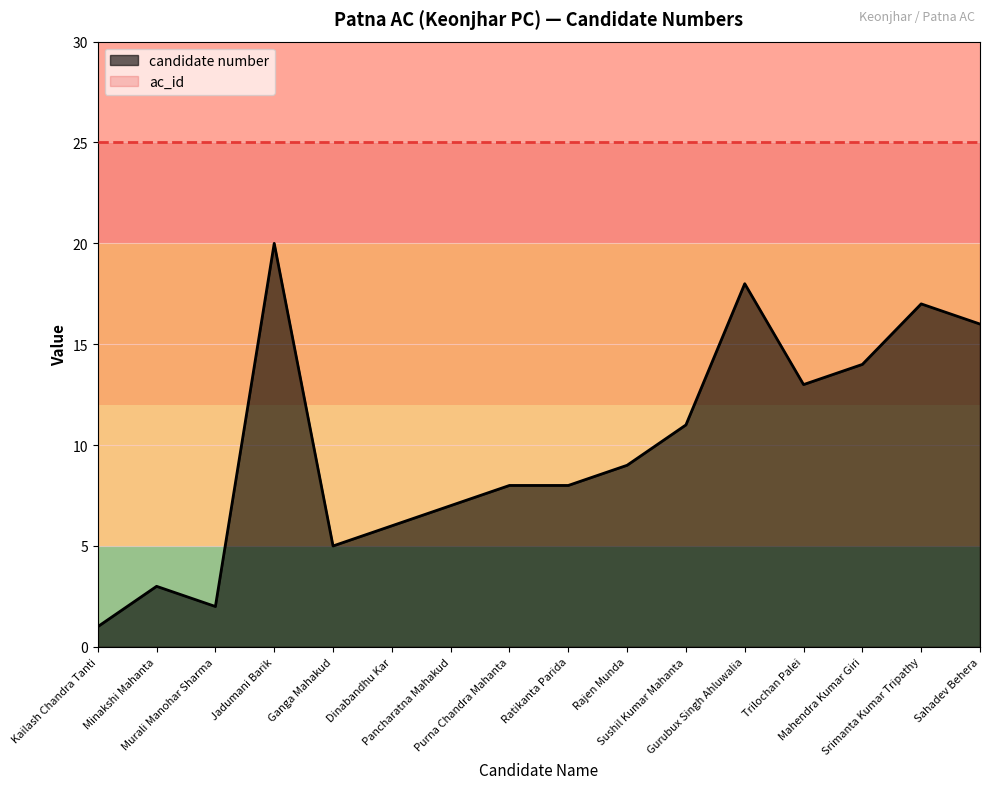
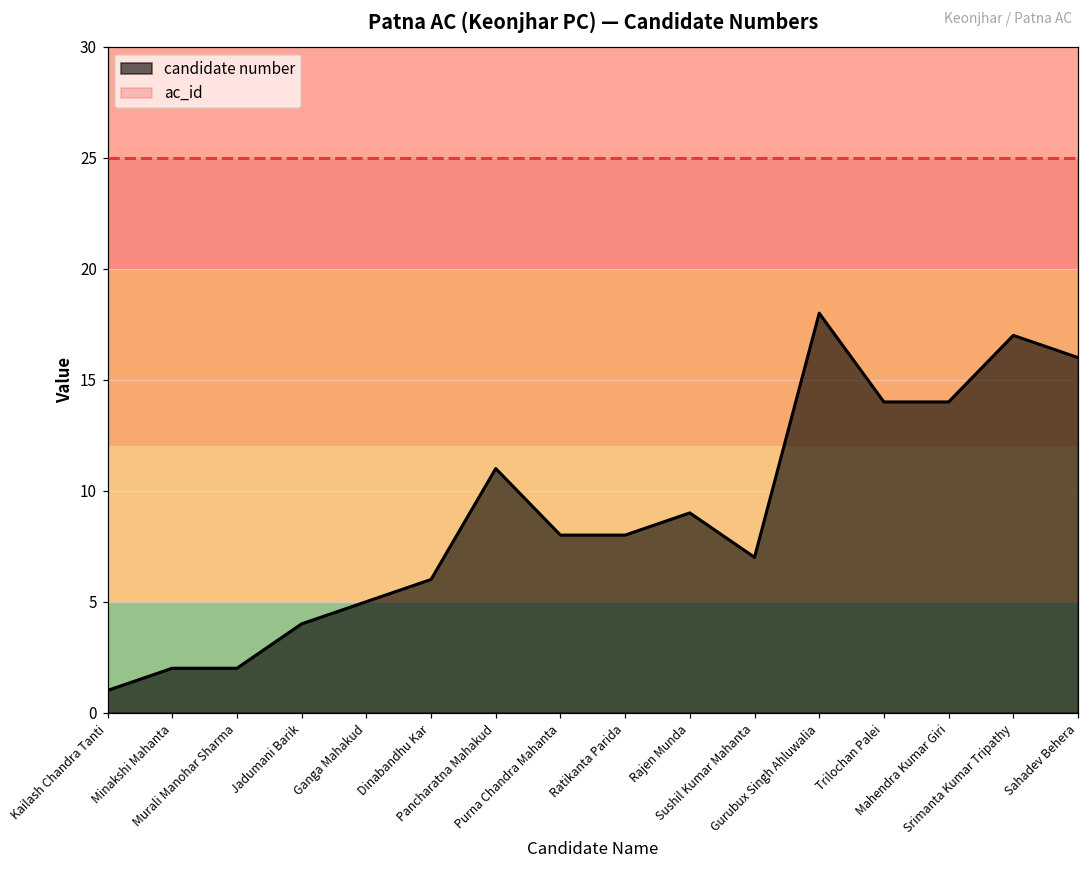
  {
    "candidate number": {
      "Kailash Chandra Tanti": 1,
-     "Minakshi Mahanta": 3,
+     "Minakshi Mahanta": 2,
      "Murali Manohar Sharma": 2,
-     "Jadumani Barik": 20,
+     "Jadumani Barik": 4,
      "Ganga Mahakud": 5,
      "Dinabandhu Kar": 6,
-     "Pancharatna Mahakud": 7,
+     "Pancharatna Mahakud": 11,
      "Purna Chandra Mahanta": 8,
      "Ratikanta Parida": 8,
      "Rajen Munda": 9,
-     "Sushil Kumar Mahanta": 11,
+     "Sushil Kumar Mahanta": 7,
      "Gurubux Singh Ahluwalia": 18,
-     "Trilochan Palei": 13,
+     "Trilochan Palei": 14,
      "Mahendra Kumar Giri": 14,
      "Srimanta Kumar Tripathy": 17,
      "Sahadev Behera": 16
    },
    "ac_id": {
      "Kailash Chandra Tanti": 25,
      "Minakshi Mahanta": 25,
      "Murali Manohar Sharma": 25,
      "Jadumani Barik": 25,
      "Ganga Mahakud": 25,
      "Dinabandhu Kar": 25,
      "Pancharatna Mahakud": 25,
      "Purna Chandra Mahanta": 25,
      "Ratikanta Parida": 25,
      "Rajen Munda": 25,
      "Sushil Kumar Mahanta": 25,
      "Gurubux Singh Ahluwalia": 25,
      "Trilochan Palei": 25,
      "Mahendra Kumar Giri": 25,
      "Srimanta Kumar Tripathy": 25,
      "Sahadev Behera": 25
    }
  }
